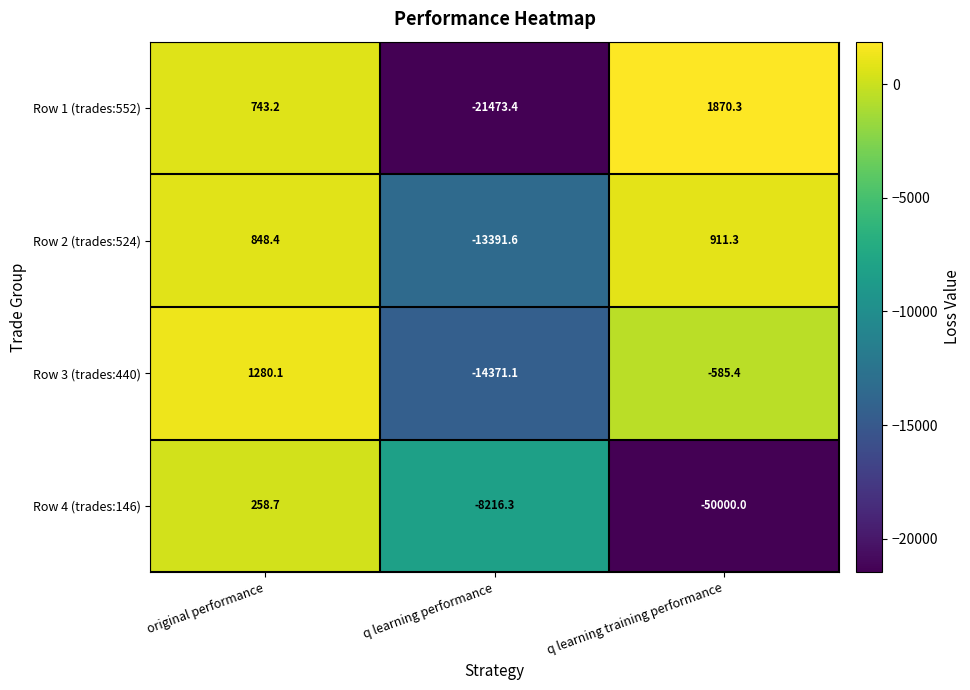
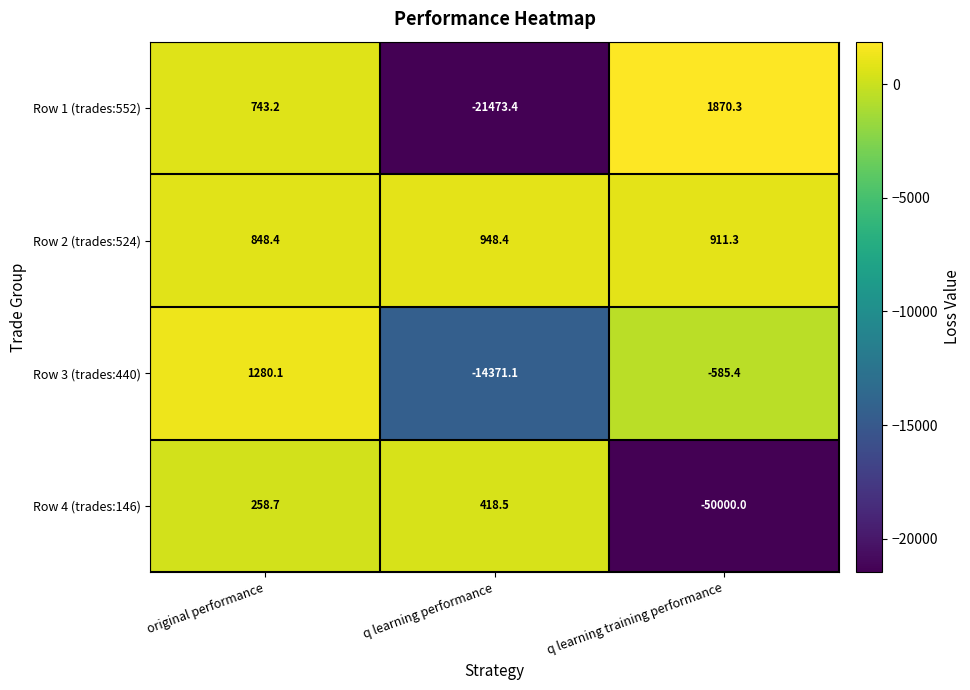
  {
    "Row 1 (trades:552)": {
      "original performance": 743.2,
      "q learning performance": -21473.4,
      "q learning training performance": 1870.3
    },
    "Row 2 (trades:524)": {
      "original performance": 848.4,
-     "q learning performance": -13391.6,
+     "q learning performance": 948.4,
      "q learning training performance": 911.3
    },
    "Row 3 (trades:440)": {
      "original performance": 1280.1,
      "q learning performance": -14371.1,
      "q learning training performance": -585.4
    },
    "Row 4 (trades:146)": {
      "original performance": 258.7,
-     "q learning performance": -8216.3,
+     "q learning performance": 418.5,
      "q learning training performance": -50000.0
    }
  }
